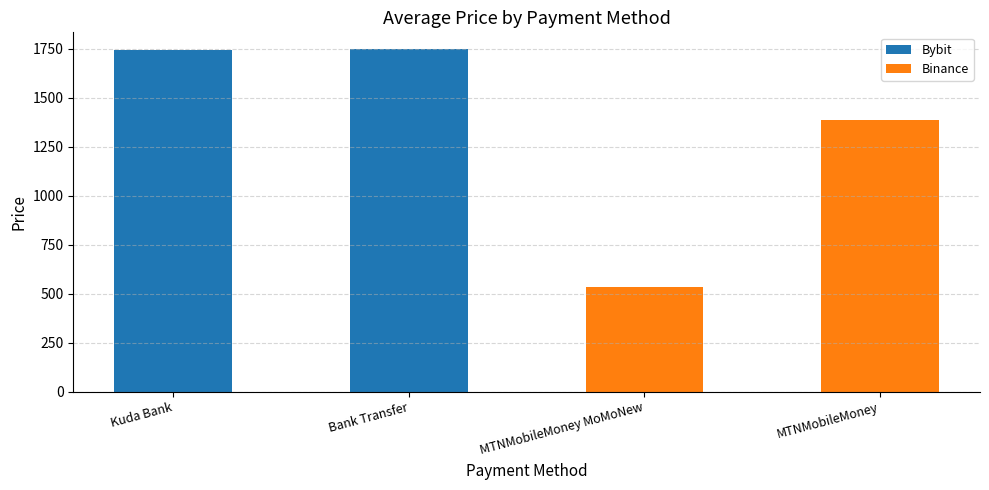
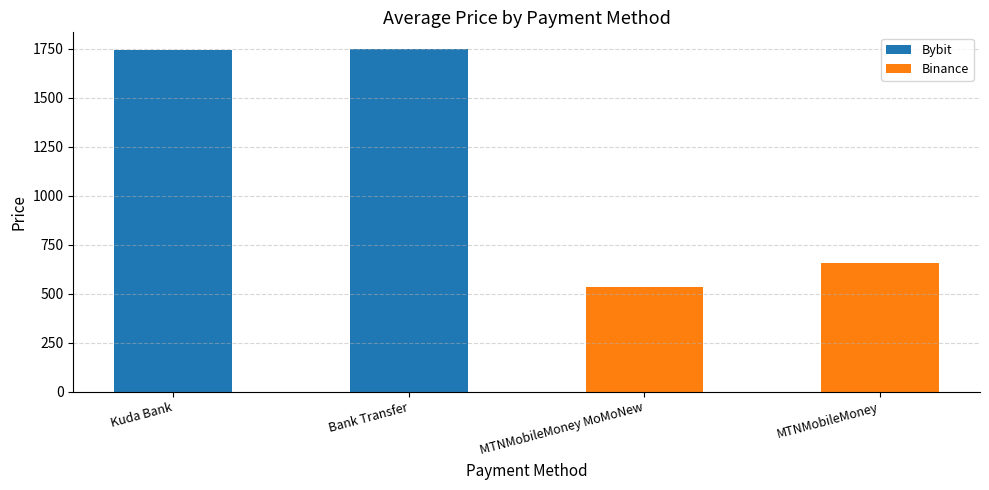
  {
    "Bybit": {
      "Kuda Bank": 1750,
      "Bank Transfer": 1750
    },
    "Binance": {
      "MTNMobileMoney MoMoNew": 530,
-     "MTNMobileMoney": 1380
+     "MTNMobileMoney": 660
    }
  }
